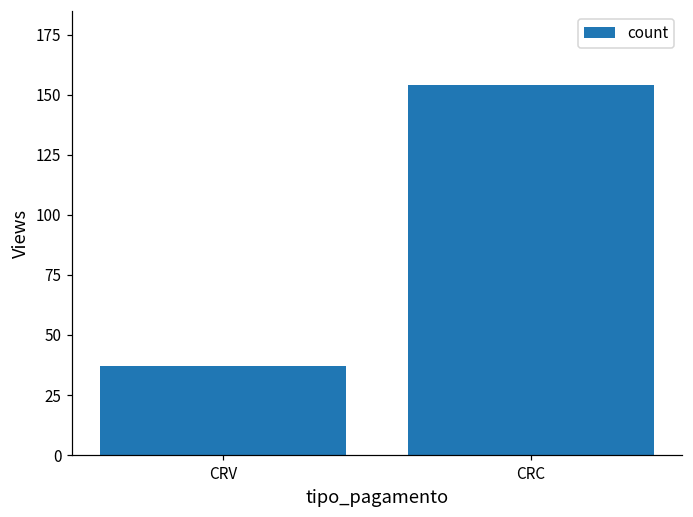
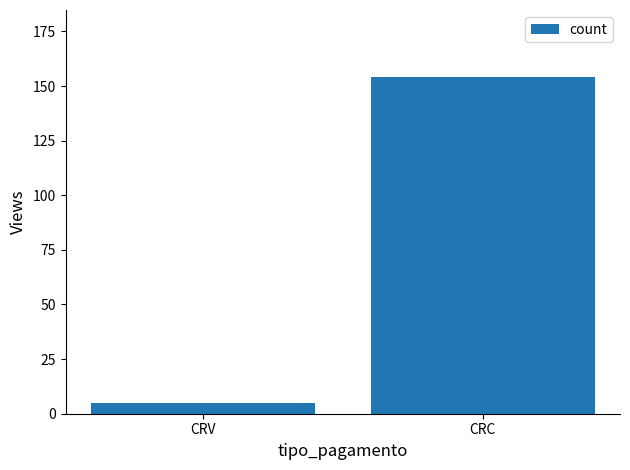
  {
-   "CRV": 37,
+   "CRV": 5,
    "CRC": 154
  }
